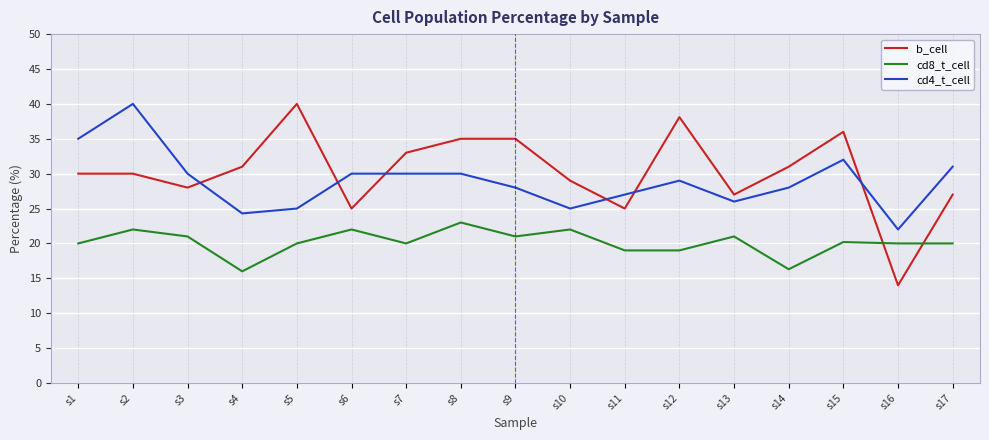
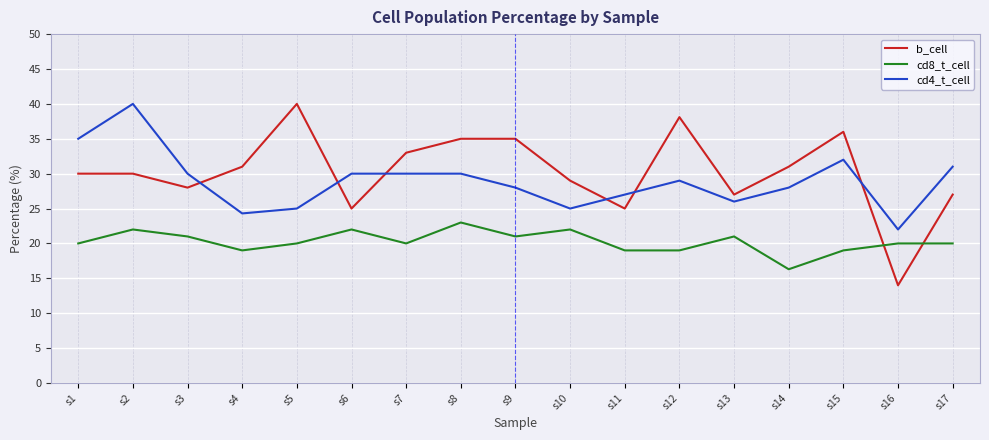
  {
    "b_cell": {
      "s1": 30,
      "s2": 30,
      "s3": 28,
      "s4": 31,
      "s5": 40,
      "s6": 25,
      "s7": 33,
      "s8": 35,
      "s9": 35,
      "s10": 29,
      "s11": 25,
      "s12": 38,
      "s13": 27,
      "s14": 31,
      "s15": 36,
      "s16": 14,
      "s17": 27
    },
    "cd8_t_cell": {
      "s1": 20,
      "s2": 22,
      "s3": 21,
-     "s4": 16,
+     "s4": 19,
      "s5": 20,
      "s6": 22,
      "s7": 20,
      "s8": 23,
      "s9": 21,
      "s10": 22,
      "s11": 19,
      "s12": 19,
      "s13": 21,
      "s14": 16,
-     "s15": 20,
+     "s15": 19,
      "s16": 20,
      "s17": 20
    },
    "cd4_t_cell": {
      "s1": 35,
      "s2": 40,
      "s3": 30,
      "s4": 24,
      "s5": 25,
      "s6": 30,
      "s7": 30,
      "s8": 30,
      "s9": 28,
      "s10": 25,
      "s11": 27,
      "s12": 29,
      "s13": 26,
      "s14": 28,
      "s15": 32,
      "s16": 22,
      "s17": 31
    }
  }
